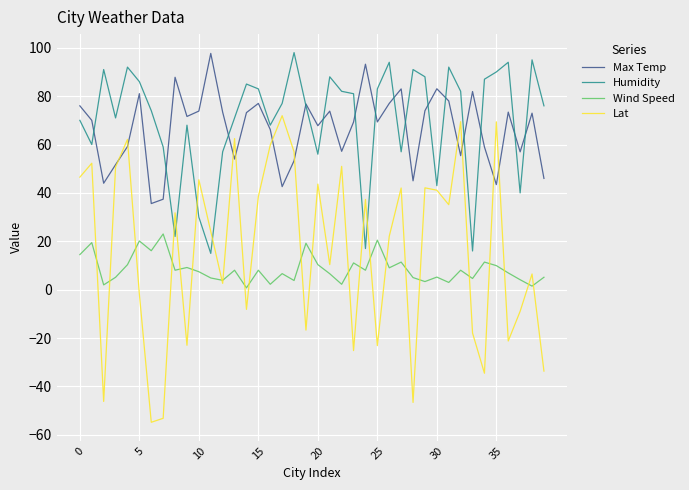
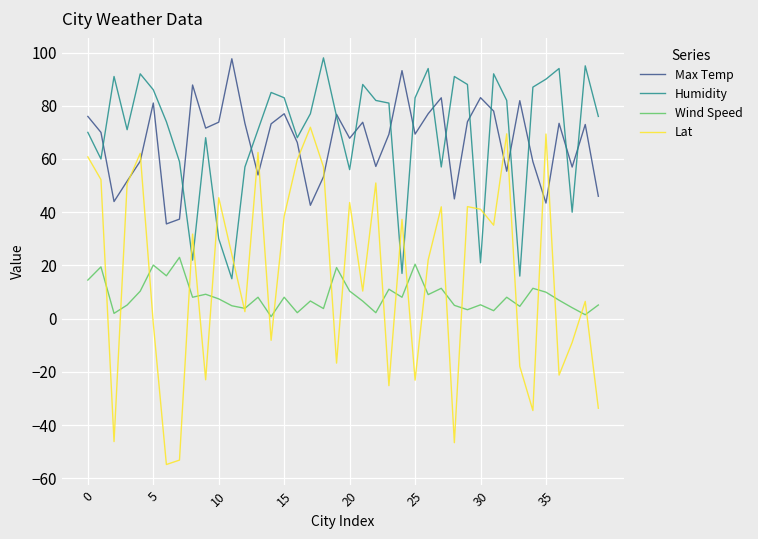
  {
    "Max Temp": {
      "0": 76,
      "5": 81,
      "10": 74,
      "15": 77,
      "20": 68,
      "25": 69,
      "30": 83,
      "35": 43
    },
    "Humidity": {
      "0": 70,
      "5": 86,
      "10": 30,
      "15": 83,
      "20": 56,
      "25": 83,
-     "30": 43,
+     "30": 21,
      "35": 90
    },
    "Wind Speed": {
      "0": 15,
      "5": 20,
      "10": 7,
      "15": 8,
      "20": 10,
      "25": 20,
      "30": 5,
      "35": 10
    },
    "Lat": {
-     "0": 47,
+     "0": 61,
      "5": -2,
      "10": 45,
      "15": 39,
      "20": 44,
      "25": -23,
      "30": 41,
      "35": 69
    }
  }
